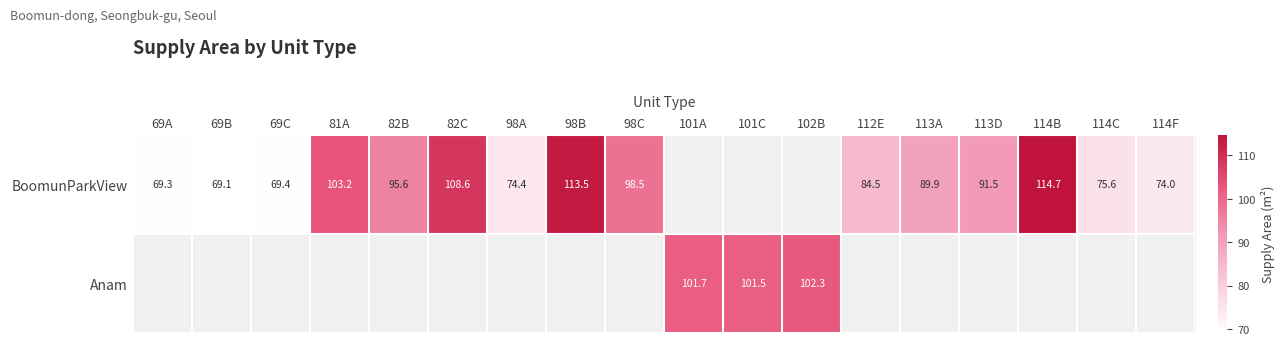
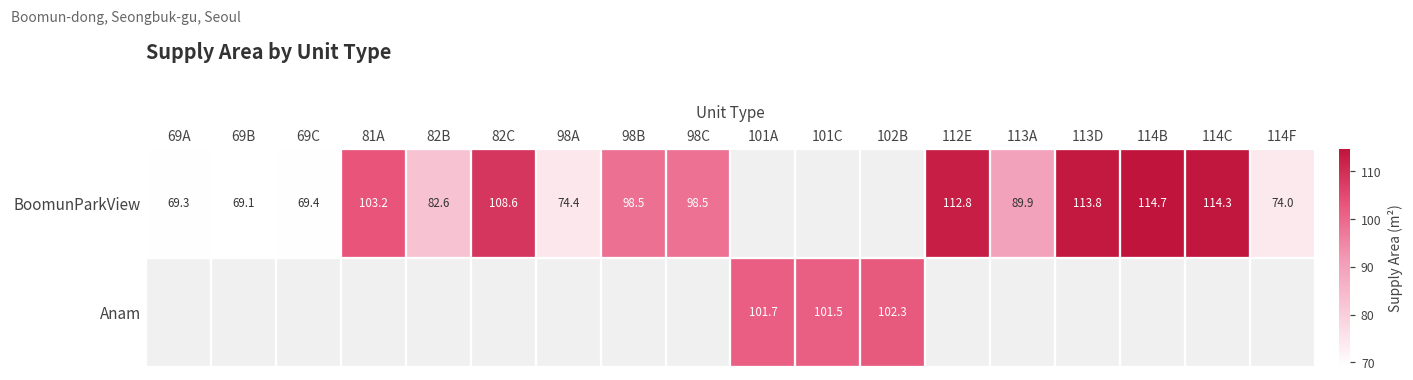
  {
    "BoomunParkView": {
      "69A": 69.3,
      "69B": 69.1,
      "69C": 69.4,
      "81A": 103.2,
-     "82B": 95.6,
+     "82B": 82.6,
      "82C": 108.6,
      "98A": 74.4,
-     "98B": 113.5,
+     "98B": 98.5,
      "98C": 98.5,
-     "112E": 84.5,
+     "112E": 112.8,
      "113A": 89.9,
-     "113D": 91.5,
+     "113D": 113.8,
      "114B": 114.7,
-     "114C": 75.6,
+     "114C": 114.3,
      "114F": 74.0
    },
    "Anam": {
      "101A": 101.7,
      "101C": 101.5,
      "102B": 102.3
    }
  }
